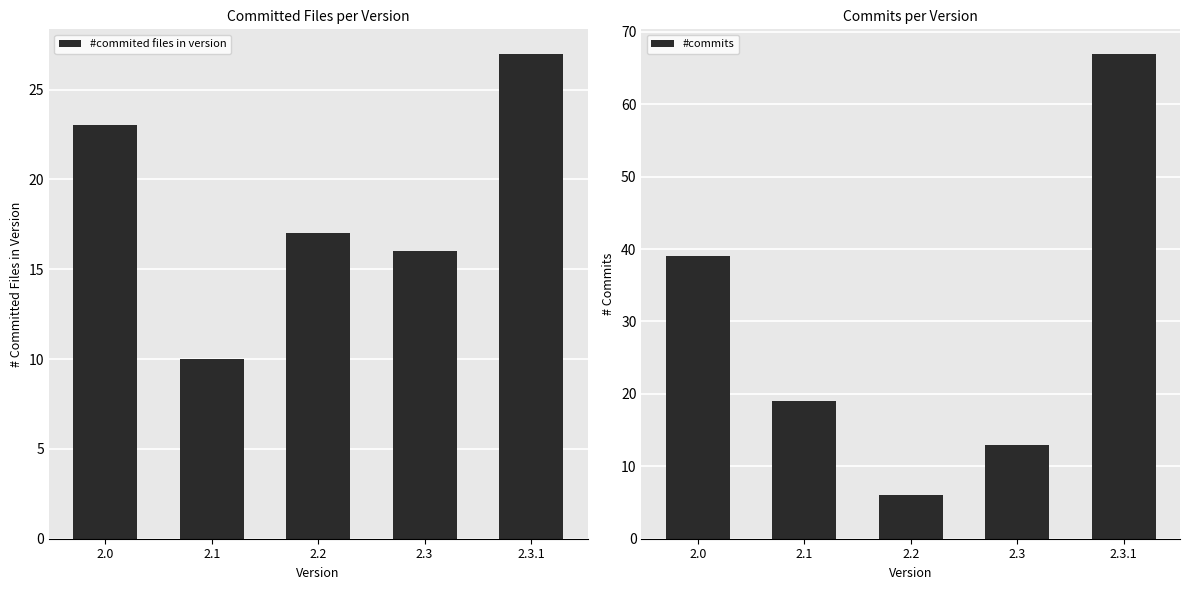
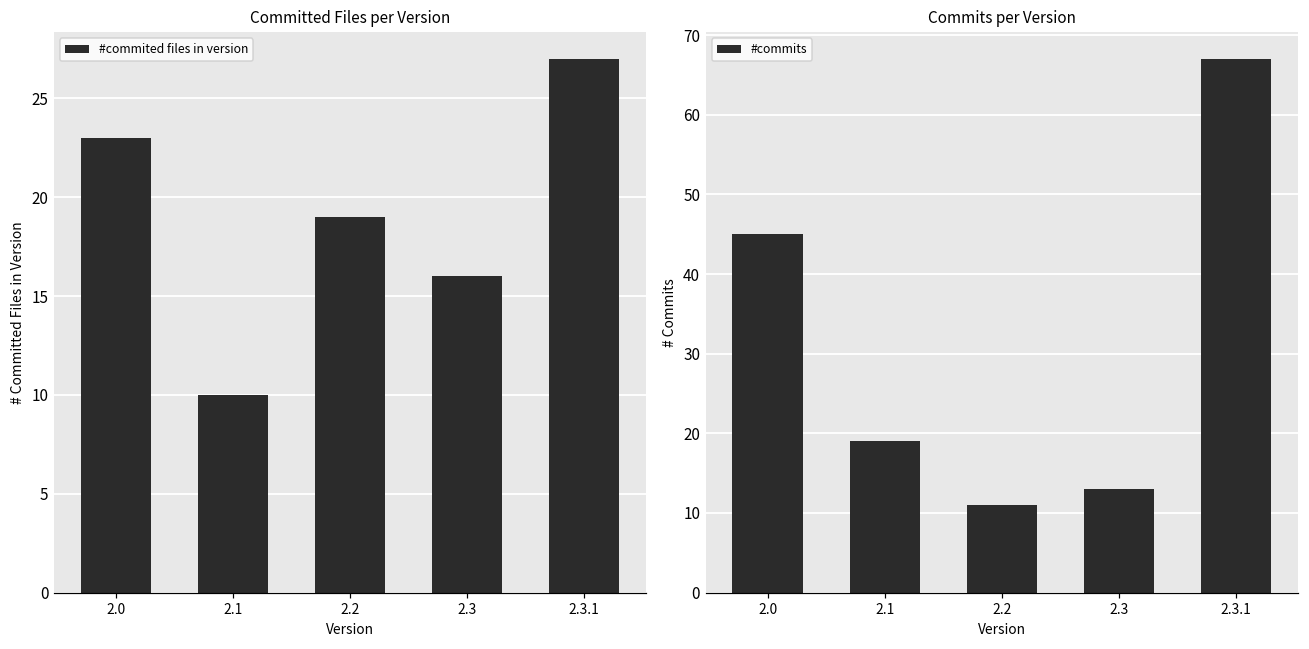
  {
    "Committed Files per Version": {
      "2.0": 23,
      "2.1": 10,
-     "2.2": 17,
+     "2.2": 19,
      "2.3": 16,
      "2.3.1": 27
    },
    "Commits per Version": {
-     "2.0": 39,
+     "2.0": 45,
      "2.1": 19,
-     "2.2": 6,
+     "2.2": 11,
      "2.3": 13,
      "2.3.1": 67
    }
  }
